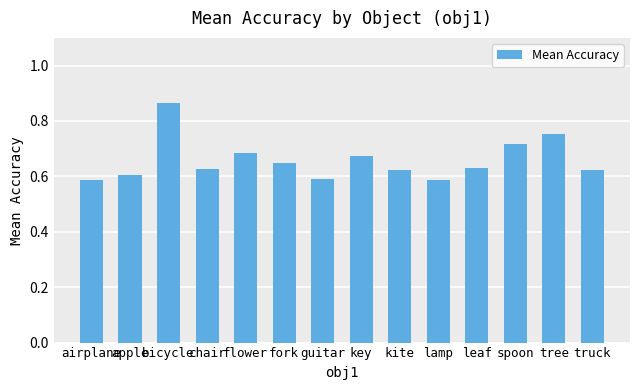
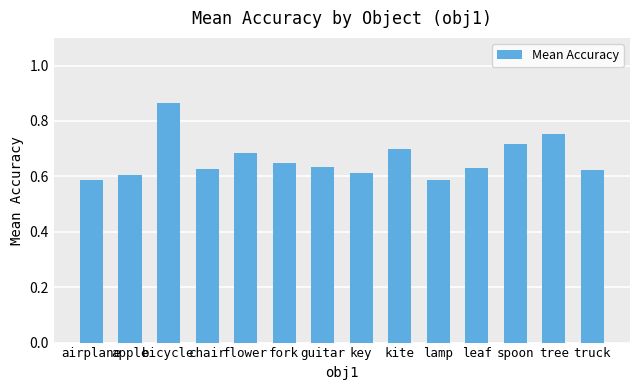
  {
    "bicycle": 0.87,
    "flower": 0.68,
    "fork": 0.65,
-   "guitar": 0.59,
-   "key": 0.67,
-   "kite": 0.62,
+   "guitar": 0.63,
+   "key": 0.61,
+   "kite": 0.70,
    "lamp": 0.59,
    "leaf": 0.63,
    "spoon": 0.72,
    "tree": 0.75,
    "truck": 0.62
  }
